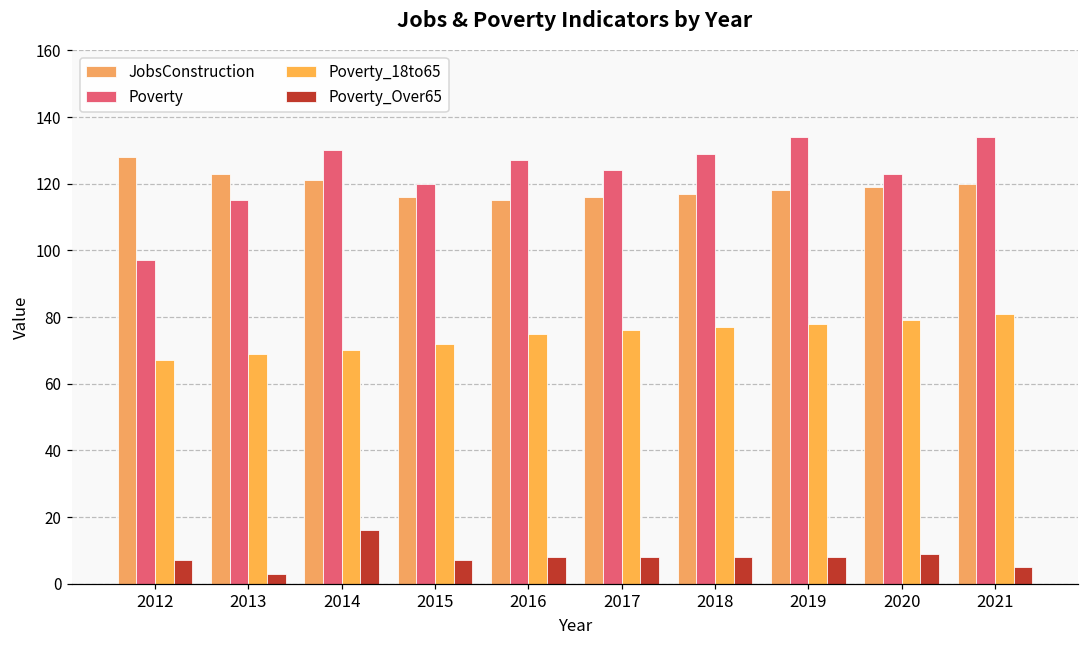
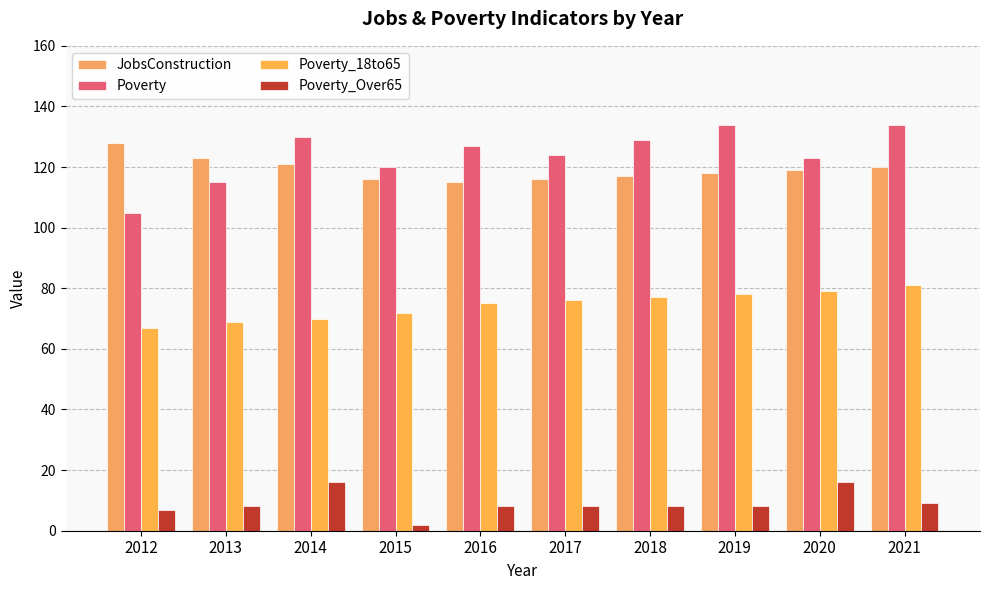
  {
    "Poverty": {
-     "2012": 97,
+     "2012": 105,
      "2013": 115,
      "2014": 130,
      "2015": 120,
      "2016": 127,
      "2017": 124,
      "2018": 129,
      "2019": 134,
      "2020": 123,
      "2021": 134
    },
    "Poverty_Over65": {
      "2012": 7,
-     "2013": 3,
+     "2013": 8,
      "2014": 16,
-     "2015": 7,
+     "2015": 2,
      "2016": 8,
      "2017": 8,
      "2018": 8,
      "2019": 8,
-     "2020": 9,
-     "2021": 5
+     "2020": 16,
+     "2021": 9
    }
  }
